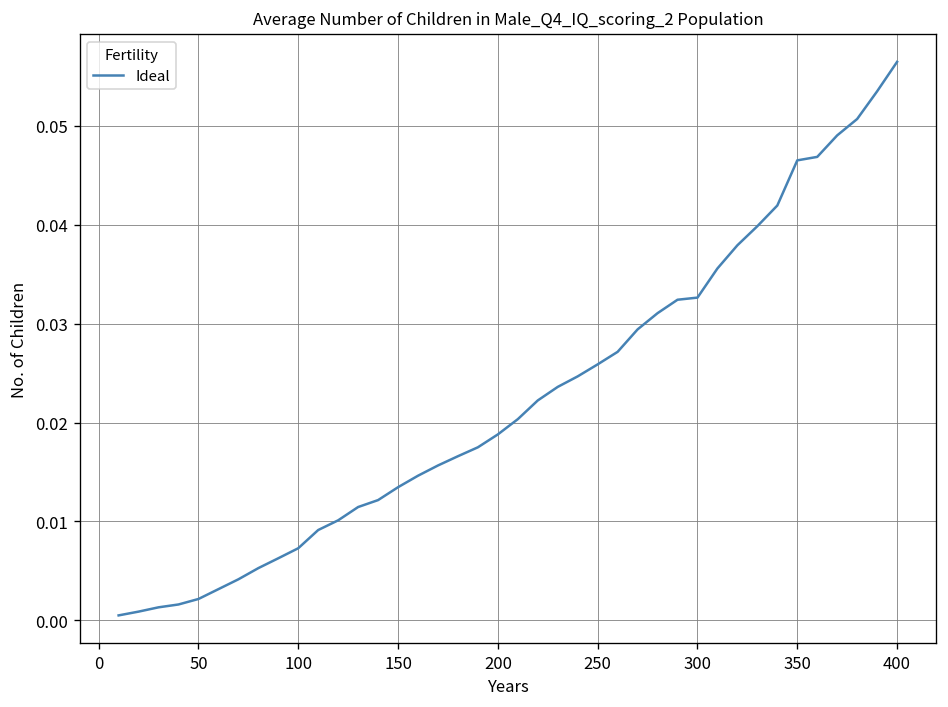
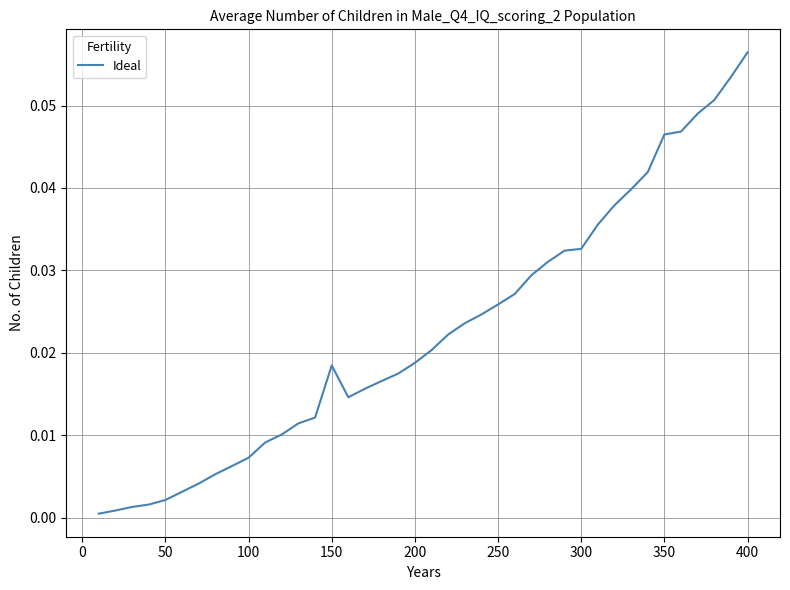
  {
    "50": 0.002,
    "100": 0.007,
-   "150": 0.013,
+   "150": 0.018,
    "200": 0.019,
    "250": 0.026,
    "300": 0.033,
    "350": 0.046,
    "400": 0.056
  }
